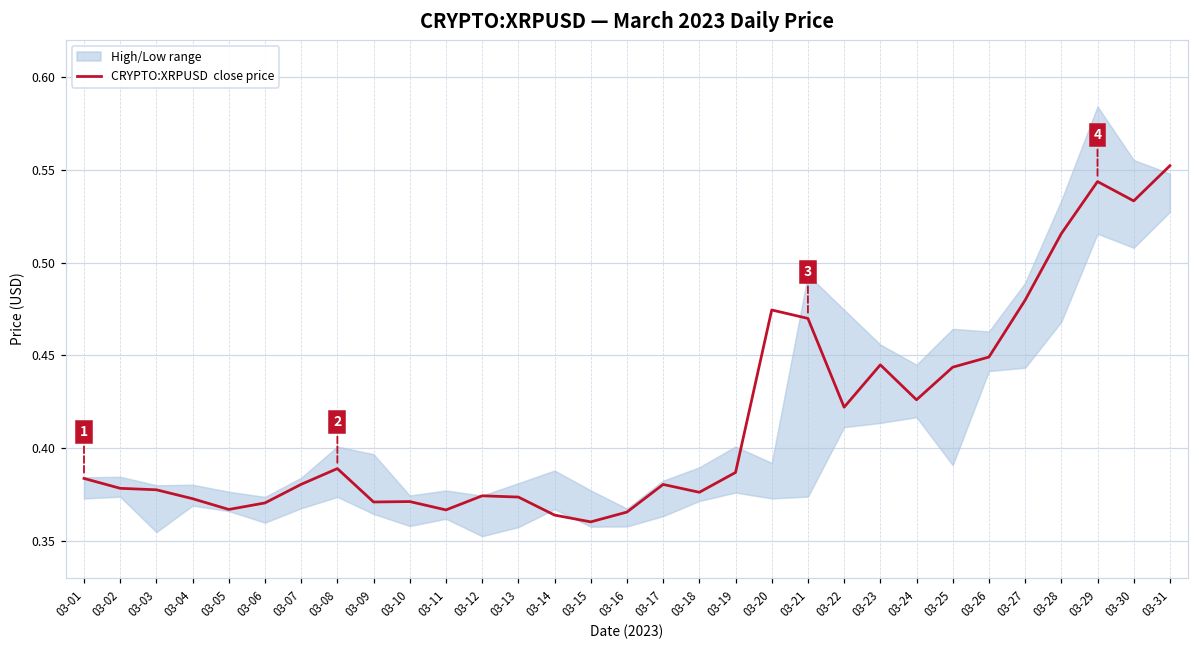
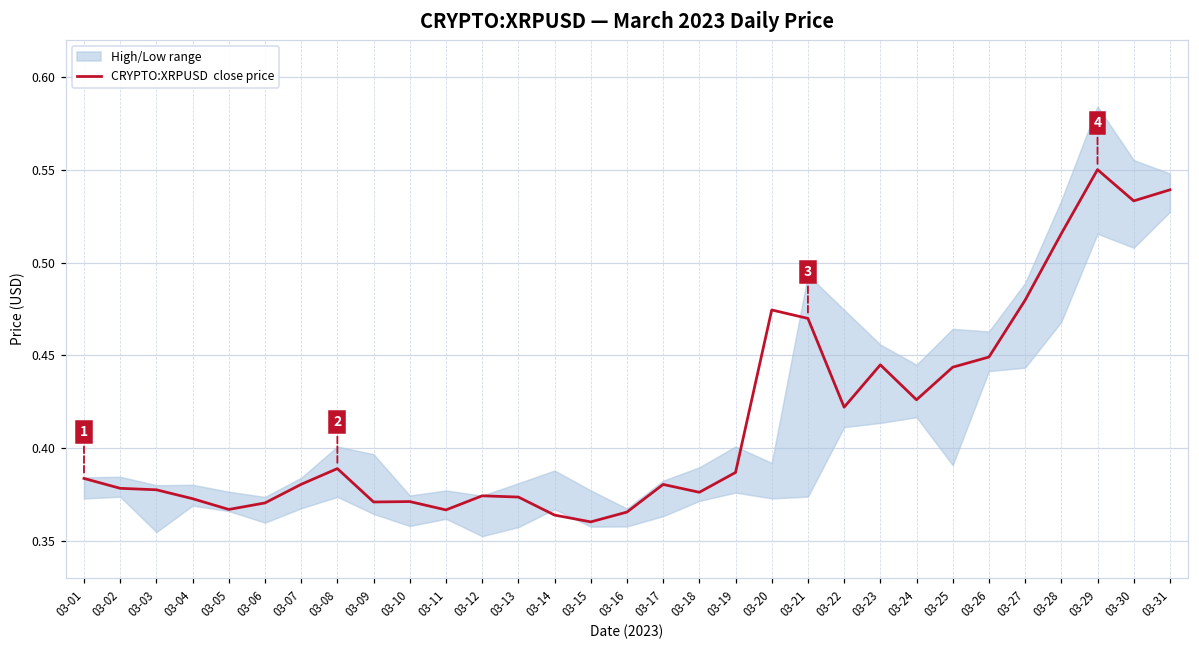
  {
    "CRYPTO:XRPUSD close price": {
      "03-02": 0.378,
      "03-03": 0.378,
      "03-04": 0.373,
      "03-05": 0.367,
      "03-06": 0.371,
      "03-07": 0.381,
      "03-08": 0.389,
      "03-09": 0.371,
      "03-10": 0.371,
      "03-11": 0.367,
      "03-13": 0.374,
      "03-14": 0.364,
      "03-15": 0.360,
      "03-16": 0.366,
      "03-17": 0.381,
      "03-18": 0.376,
      "03-19": 0.387,
      "03-20": 0.474,
      "03-21": 0.470,
      "03-22": 0.422,
      "03-23": 0.445,
      "03-24": 0.426,
      "03-25": 0.444,
      "03-26": 0.449,
      "03-27": 0.480,
      "03-28": 0.516,
-     "03-29": 0.544,
+     "03-29": 0.550,
      "03-30": 0.533,
-     "03-31": 0.552
+     "03-31": 0.539
    }
  }
